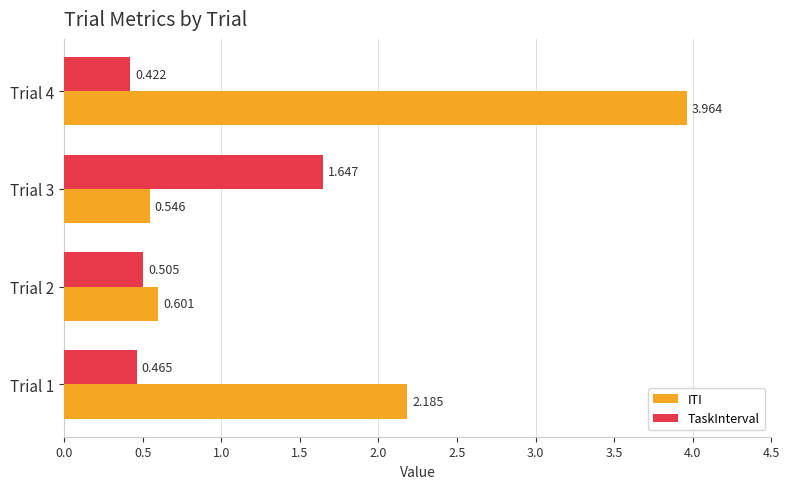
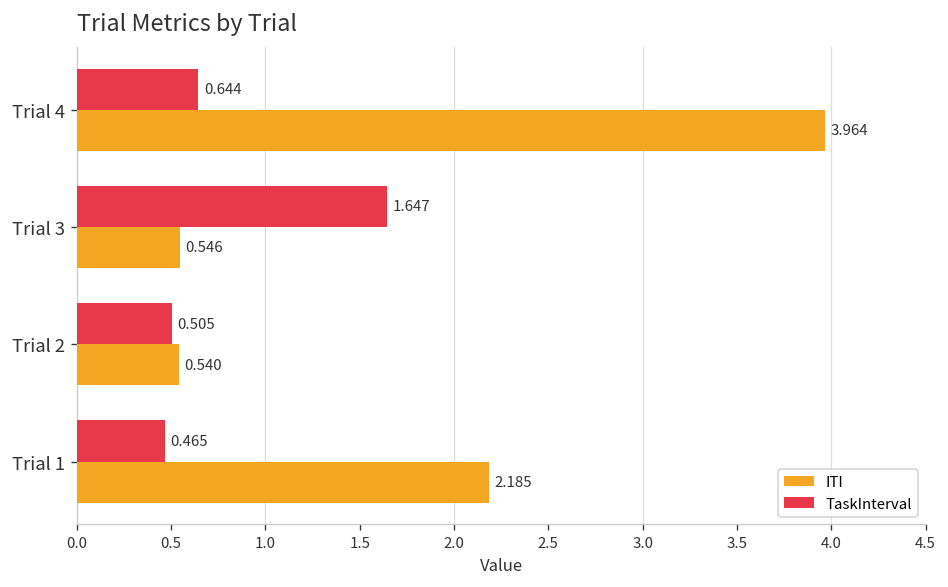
  {
    "ITI": {
      "Trial 4": 3.964,
      "Trial 3": 0.546,
-     "Trial 2": 0.601,
+     "Trial 2": 0.540,
      "Trial 1": 2.185
    },
    "TaskInterval": {
-     "Trial 4": 0.422,
+     "Trial 4": 0.644,
      "Trial 3": 1.647,
      "Trial 2": 0.505,
      "Trial 1": 0.465
    }
  }
